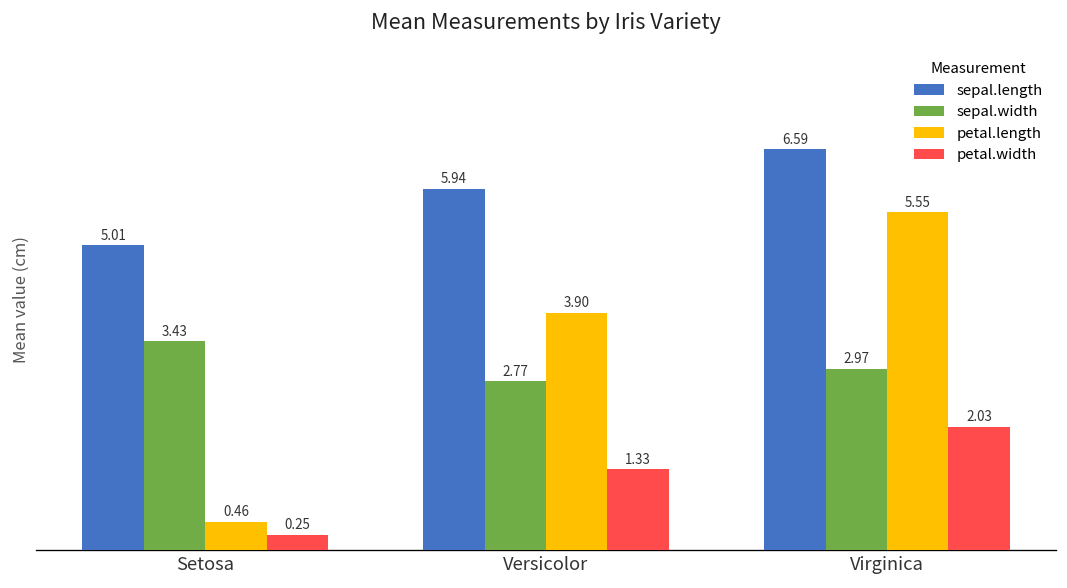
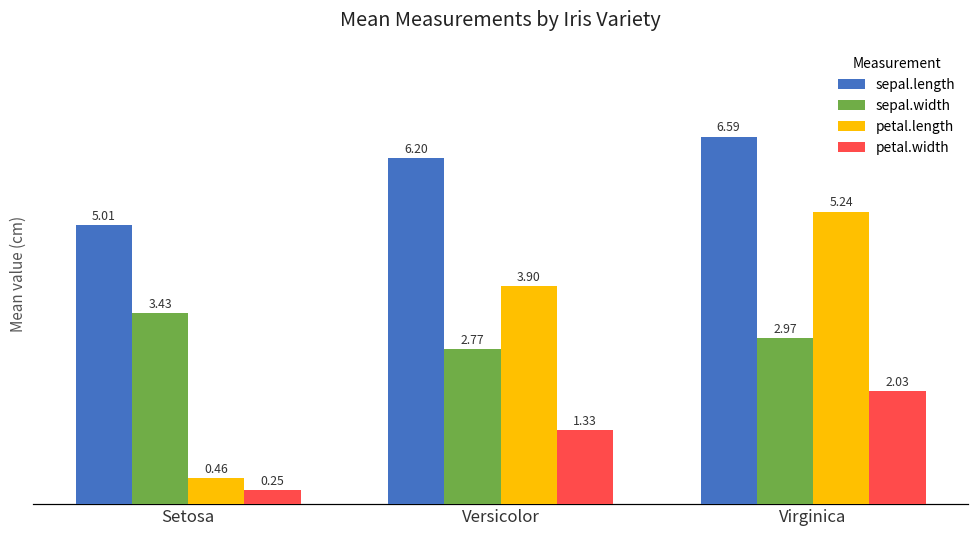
  {
    "sepal.length": {
      "Setosa": 5.01,
-     "Versicolor": 5.94,
+     "Versicolor": 6.20,
      "Virginica": 6.59
    },
    "sepal.width": {
      "Setosa": 3.43,
      "Versicolor": 2.77,
      "Virginica": 2.97
    },
    "petal.length": {
      "Setosa": 0.46,
      "Versicolor": 3.90,
-     "Virginica": 5.55
+     "Virginica": 5.24
    },
    "petal.width": {
      "Setosa": 0.25,
      "Versicolor": 1.33,
      "Virginica": 2.03
    }
  }
